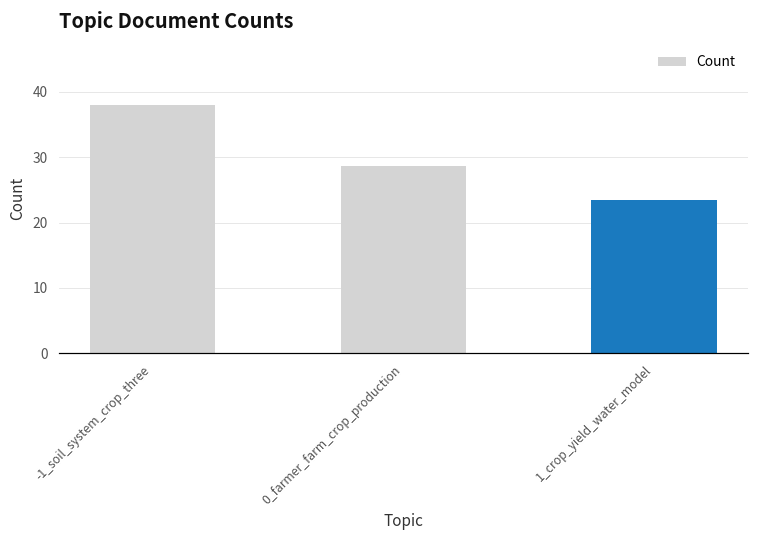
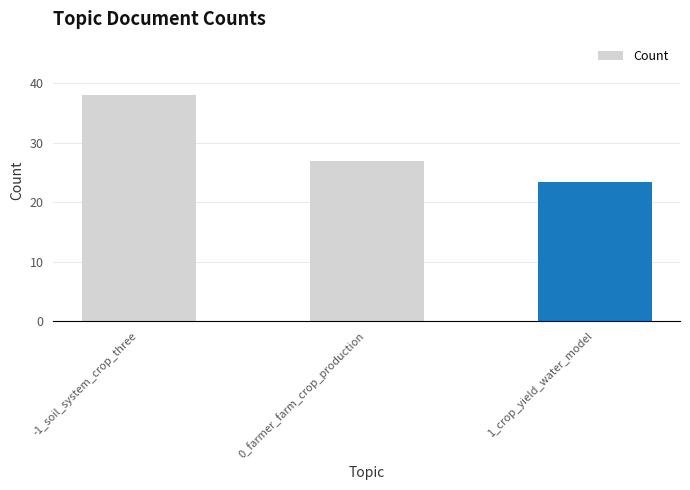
  {
    "-1_soil_system_crop_three": 38,
-   "0_farmer_farm_crop_production": 29,
+   "0_farmer_farm_crop_production": 27,
    "1_crop_yield_water_model": 23
  }
